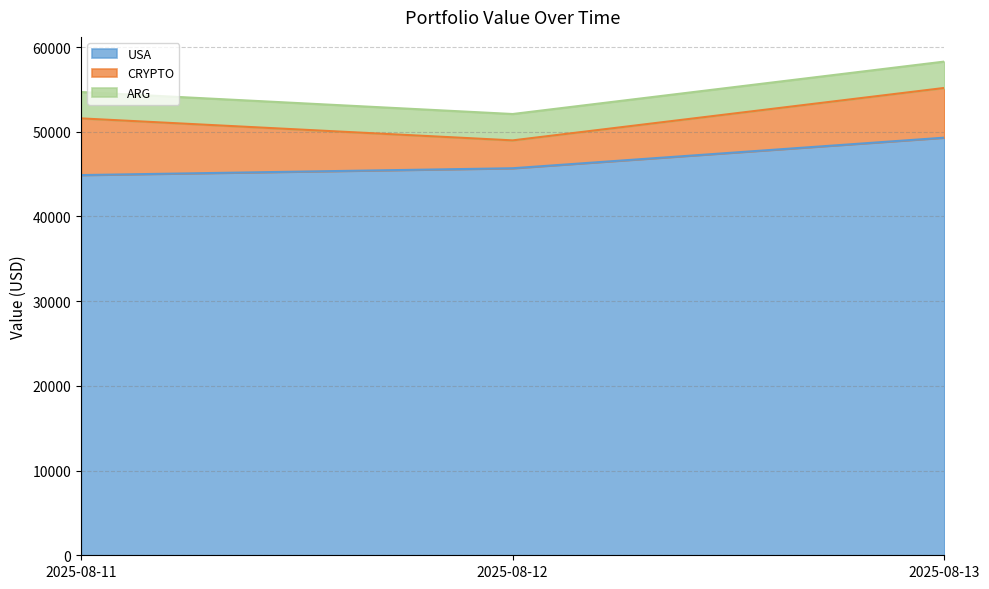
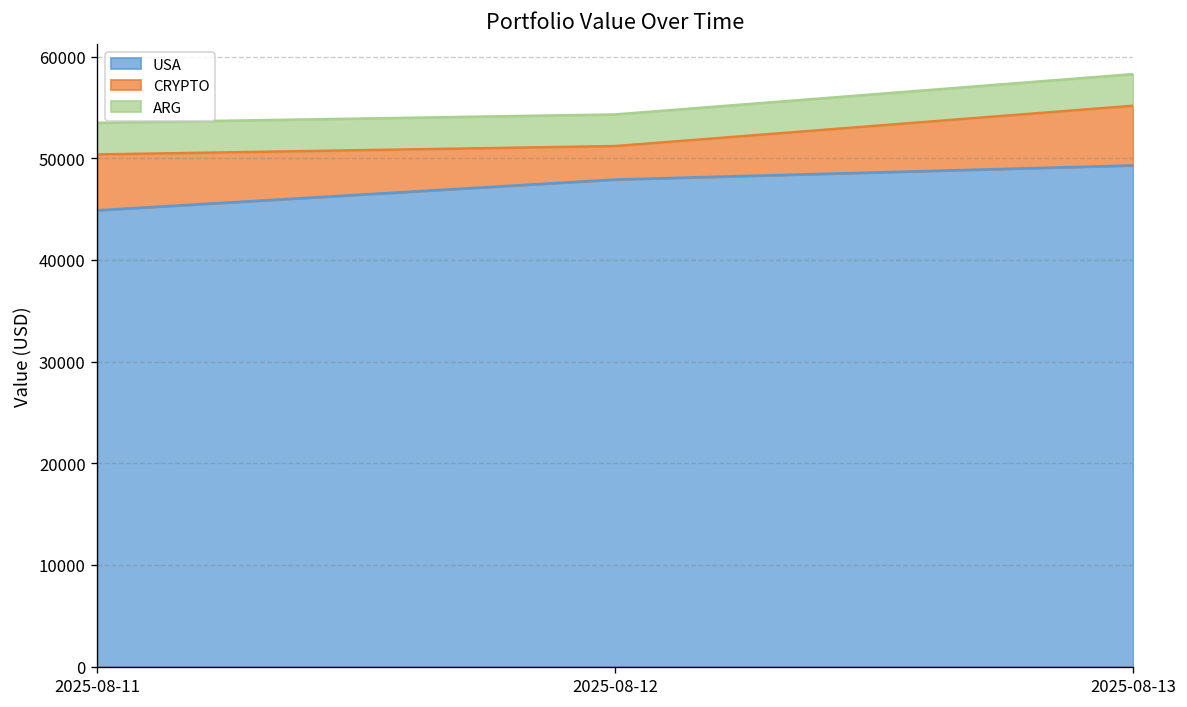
  {
    "USA": {
      "2025-08-11": 45000,
-     "2025-08-12": 46000,
+     "2025-08-12": 48000,
      "2025-08-13": 49000
    },
    "CRYPTO": {
-     "2025-08-11": 7000,
+     "2025-08-11": 5000,
      "2025-08-12": 3000,
      "2025-08-13": 6000
    },
    "ARG": {
      "2025-08-11": 3000,
      "2025-08-12": 3000,
      "2025-08-13": 3000
    }
  }
